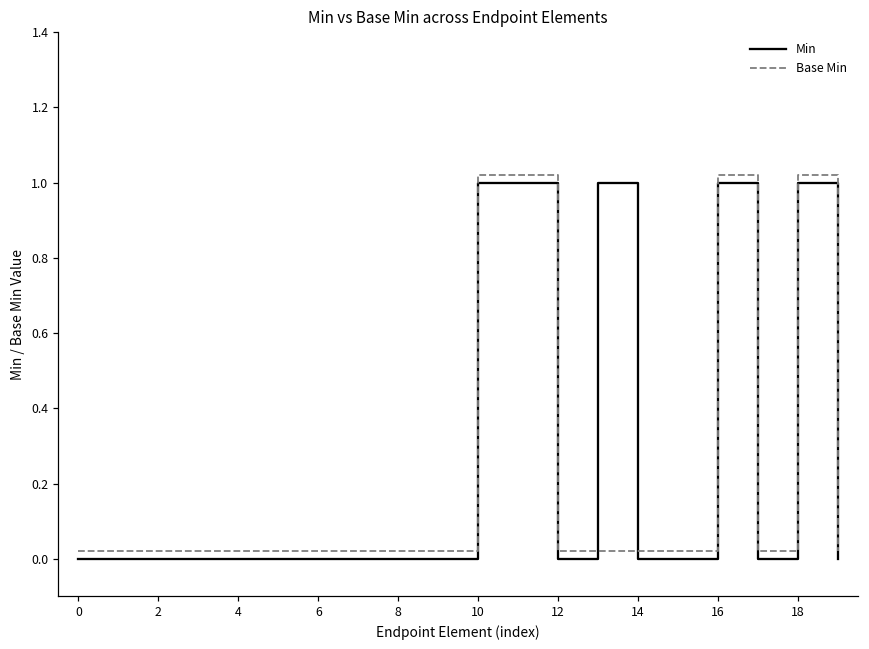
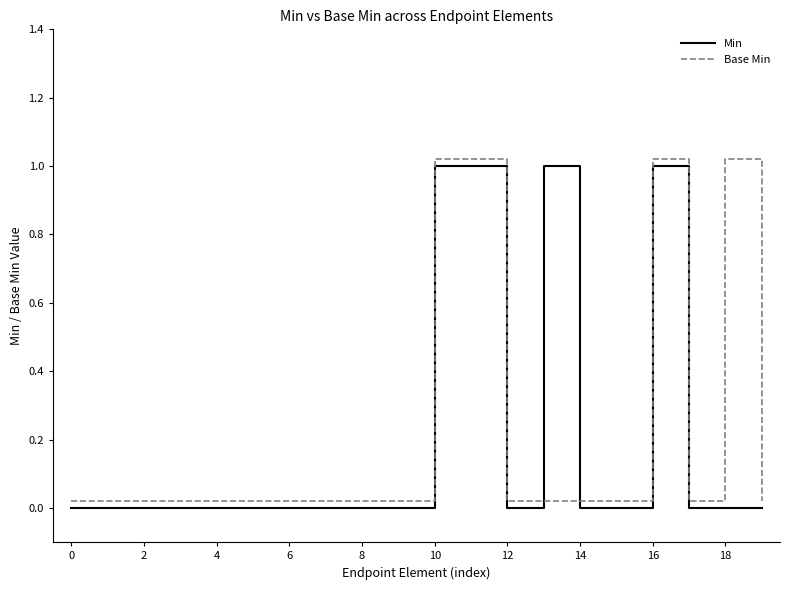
  {
    "Min": {
      "0": 0,
      "2": 0,
      "4": 0,
      "6": 0,
      "8": 0,
      "10": 1,
      "12": 0,
      "14": 0,
      "16": 1,
-     "18": 1
+     "18": 0
    },
    "Base Min": {
      "0": 0.02,
      "2": 0.02,
      "4": 0.02,
      "6": 0.02,
      "8": 0.02,
      "10": 1.02,
      "12": 0.02,
      "14": 0.02,
      "16": 1.02,
      "18": 1.02
    }
  }
